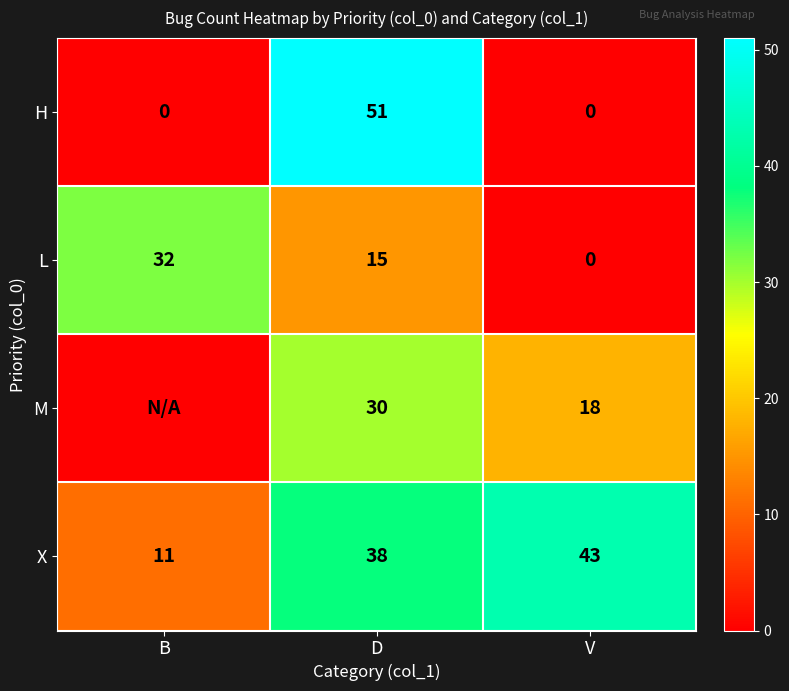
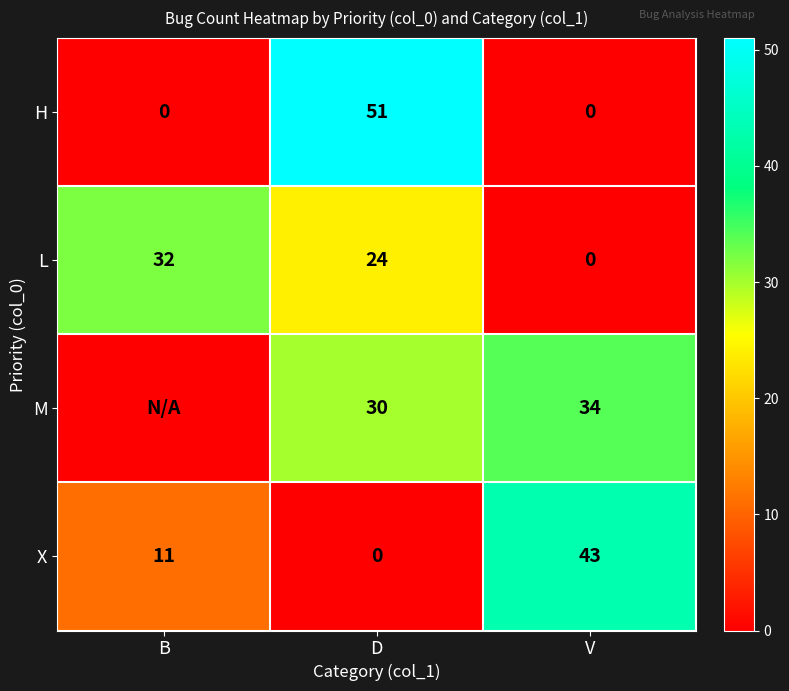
  {
    "H": {
      "B": 0,
      "D": 51,
      "V": 0
    },
    "L": {
      "B": 32,
-     "D": 15,
+     "D": 24,
      "V": 0
    },
    "M": {
      "D": 30,
-     "V": 18
+     "V": 34
    },
    "X": {
      "B": 11,
-     "D": 38,
+     "D": 0,
      "V": 43
    }
  }
